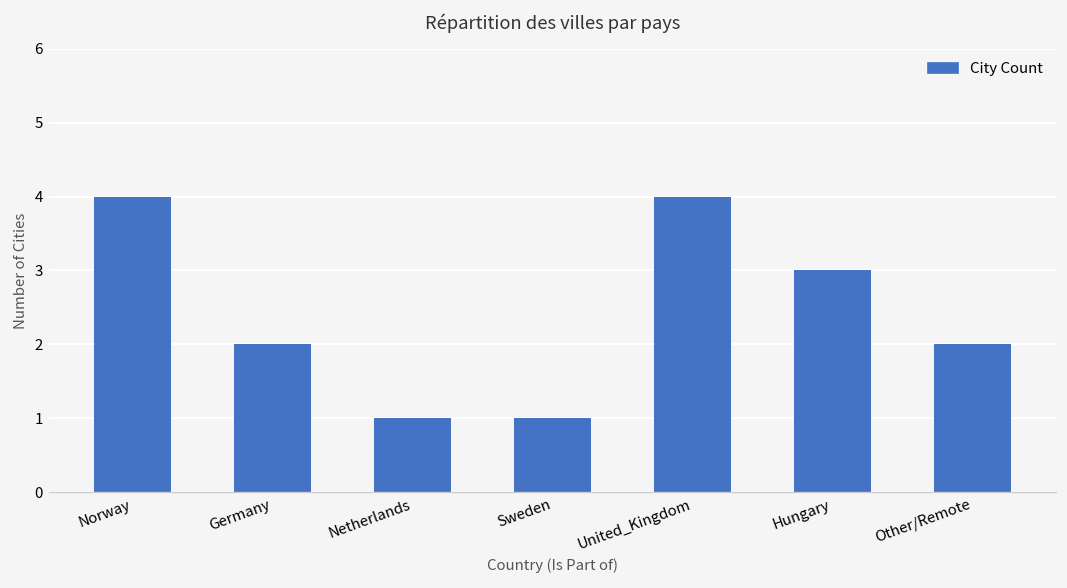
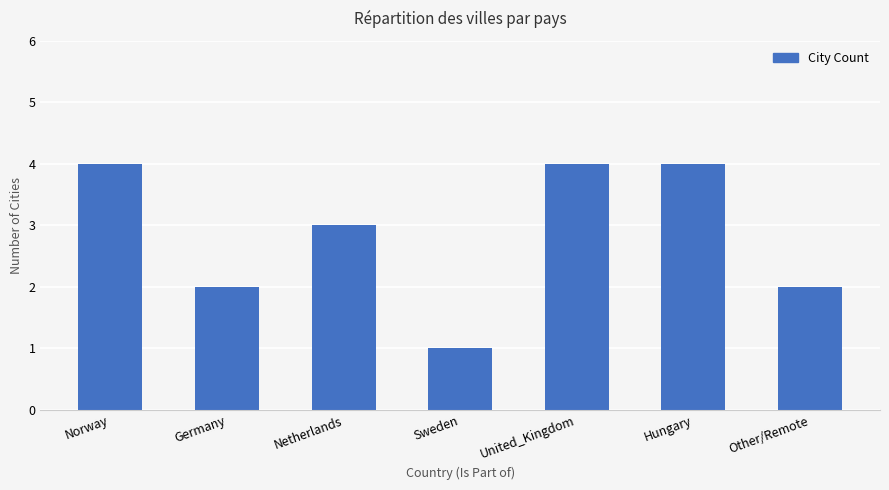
  {
    "Norway": 4,
    "Germany": 2,
-   "Netherlands": 1,
+   "Netherlands": 3,
    "Sweden": 1,
    "United_Kingdom": 4,
-   "Hungary": 3,
+   "Hungary": 4,
    "Other/Remote": 2
  }
